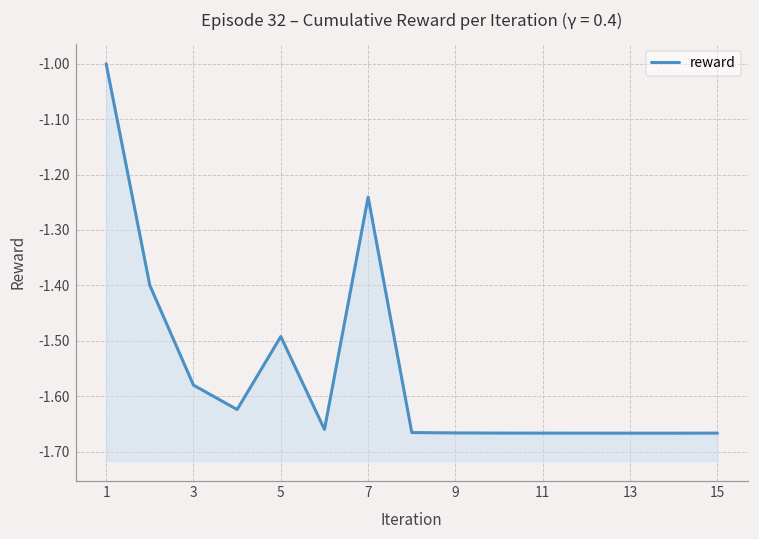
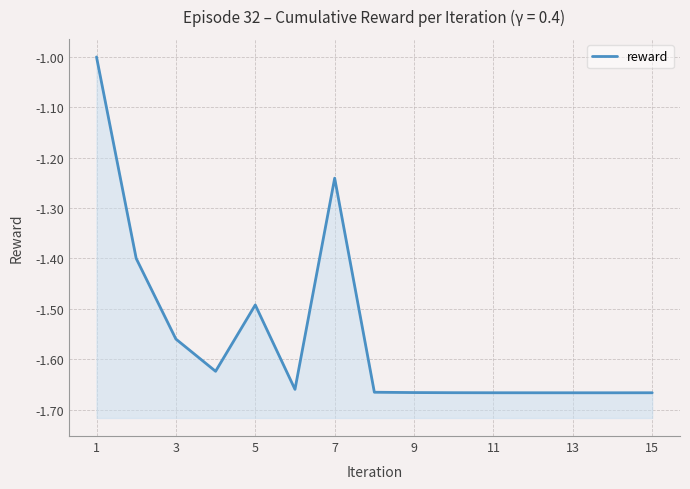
  {
    "1": -1.00,
-   "3": -1.58,
+   "3": -1.56,
    "5": -1.49,
    "7": -1.24,
    "9": -1.67,
    "11": -1.67,
    "13": -1.67,
    "15": -1.67
  }
